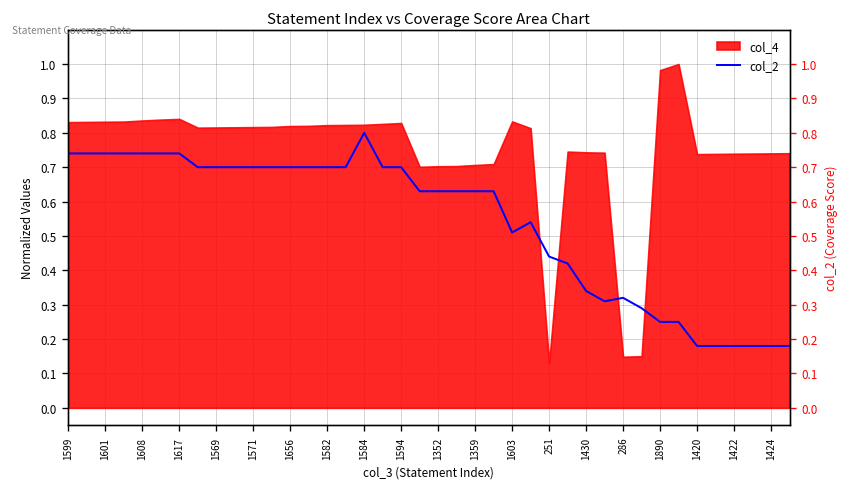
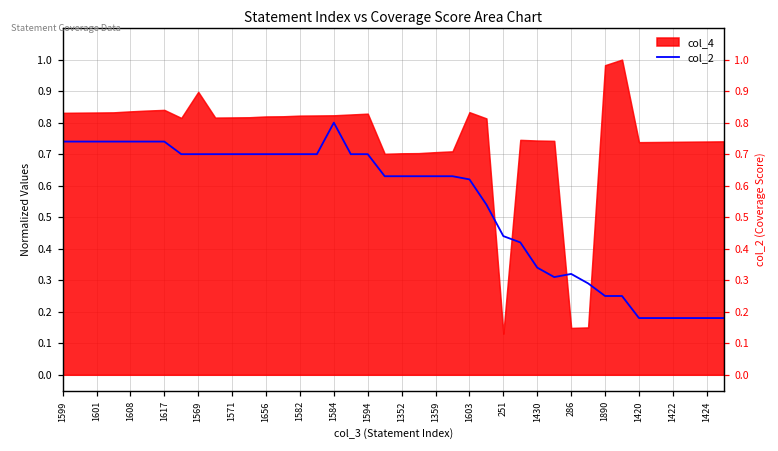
  {
    "col_2": {
      "1599": 0.74,
      "1601": 0.74,
      "1608": 0.74,
      "1617": 0.74,
      "1569": 0.70,
      "1571": 0.70,
      "1656": 0.70,
      "1582": 0.70,
      "1584": 0.80,
      "1594": 0.70,
      "1352": 0.63,
      "1359": 0.63,
-     "1603": 0.51,
+     "1603": 0.62,
      "251": 0.44,
      "1430": 0.34,
      "286": 0.32,
      "1890": 0.25,
      "1420": 0.18,
      "1422": 0.18,
      "1424": 0.18
    },
    "col_4": {
      "1599": 0.83,
      "1601": 0.83,
      "1608": 0.84,
      "1617": 0.84,
-     "1569": 0.82,
+     "1569": 0.90,
      "1571": 0.82,
      "1656": 0.82,
      "1582": 0.82,
      "1584": 0.82,
      "1594": 0.83,
      "1352": 0.70,
      "1359": 0.71,
      "1603": 0.83,
      "251": 0.13,
      "1430": 0.74,
      "286": 0.15,
      "1890": 0.98,
      "1420": 0.74,
      "1422": 0.74,
      "1424": 0.74
    }
  }
